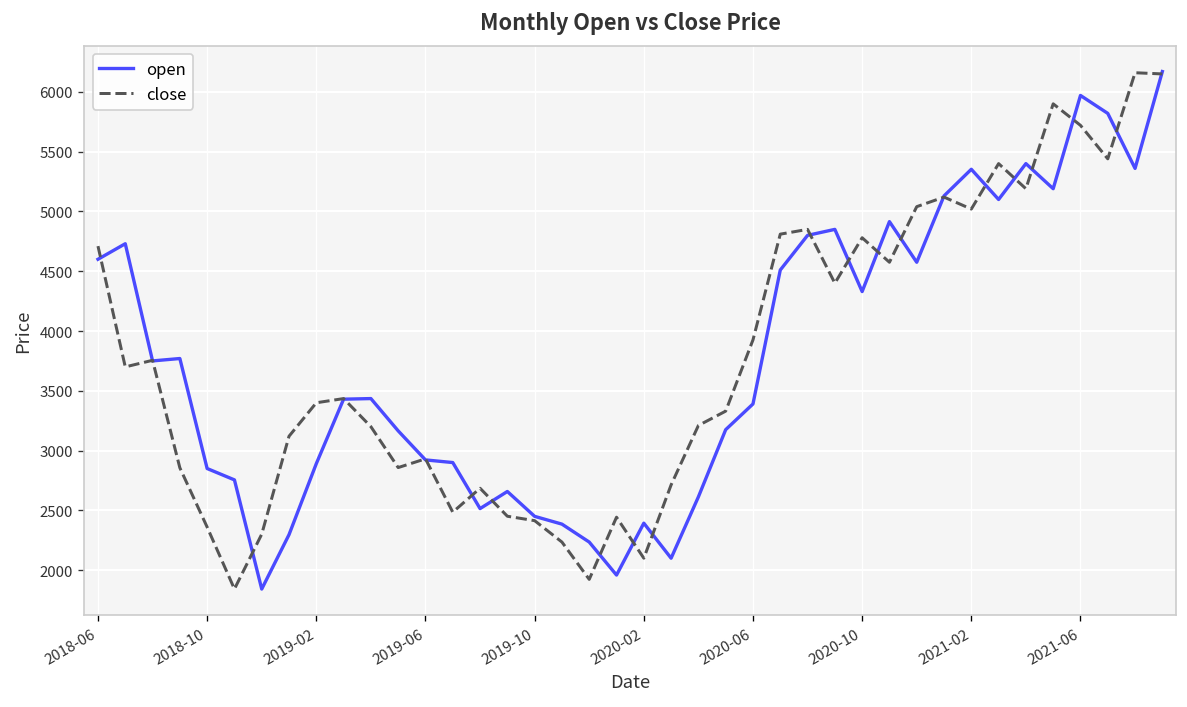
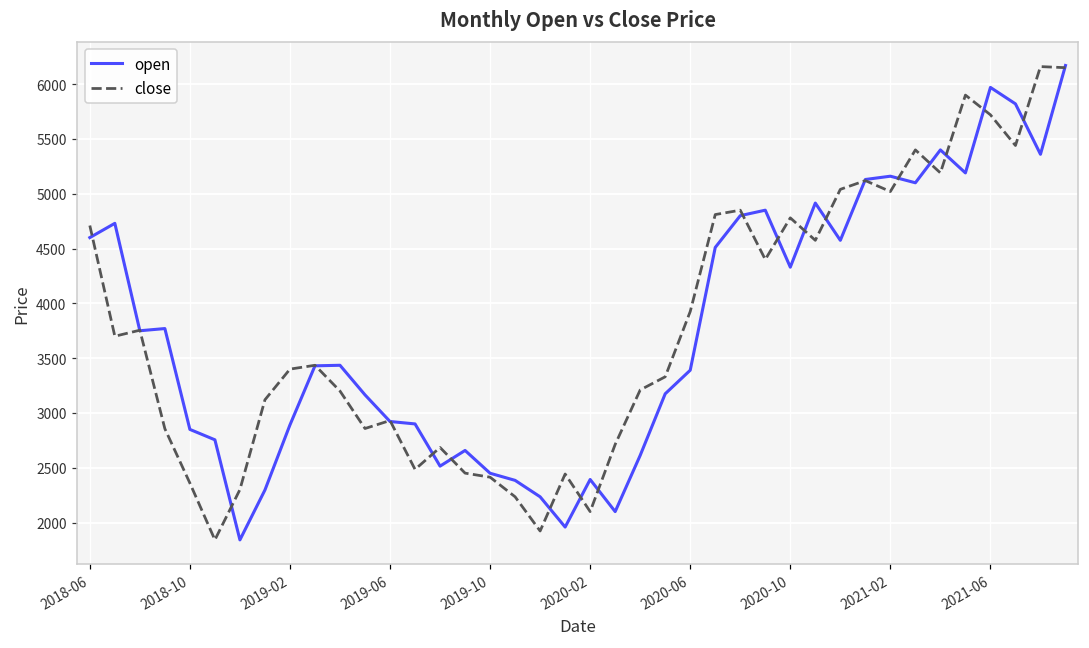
  {
    "open": {
      "2018-06": 4600,
      "2018-10": 2900,
      "2019-02": 2900,
      "2019-10": 2500,
      "2020-02": 2400,
      "2020-06": 3400,
      "2020-10": 4300,
-     "2021-02": 5400,
+     "2021-02": 5200,
      "2021-06": 6000
    },
    "close": {
      "2018-06": 4700,
      "2018-10": 2400,
      "2019-02": 3400,
      "2019-10": 2400,
      "2020-02": 2100,
      "2020-06": 3900,
      "2020-10": 4800,
      "2021-02": 5000,
      "2021-06": 5700
    }
  }
